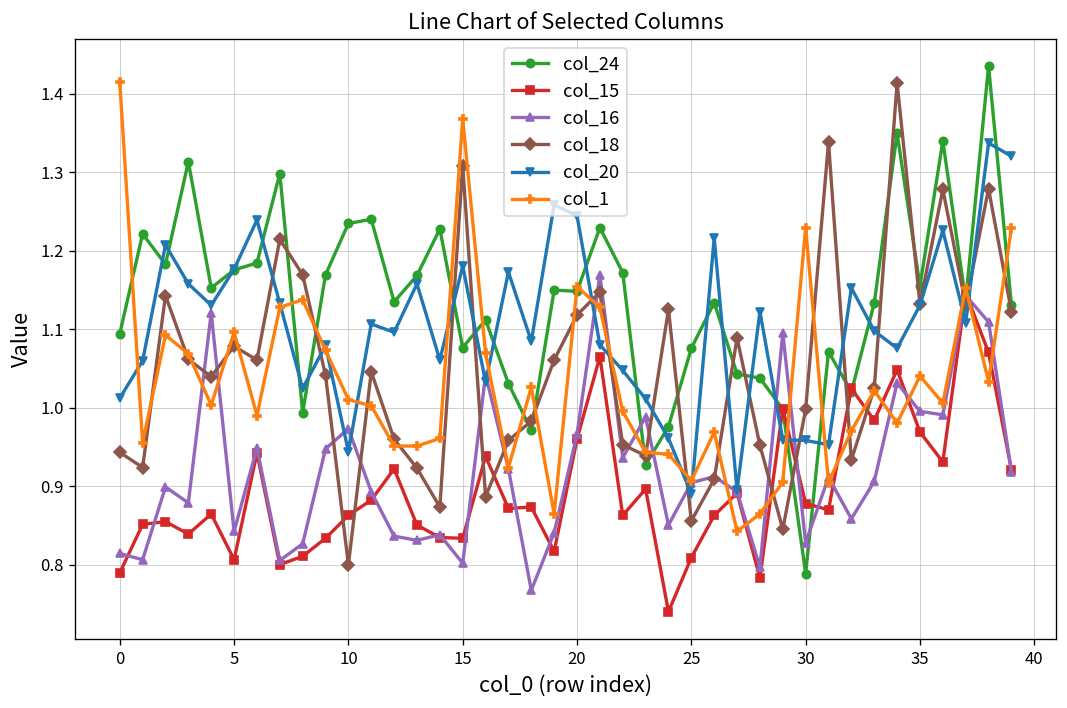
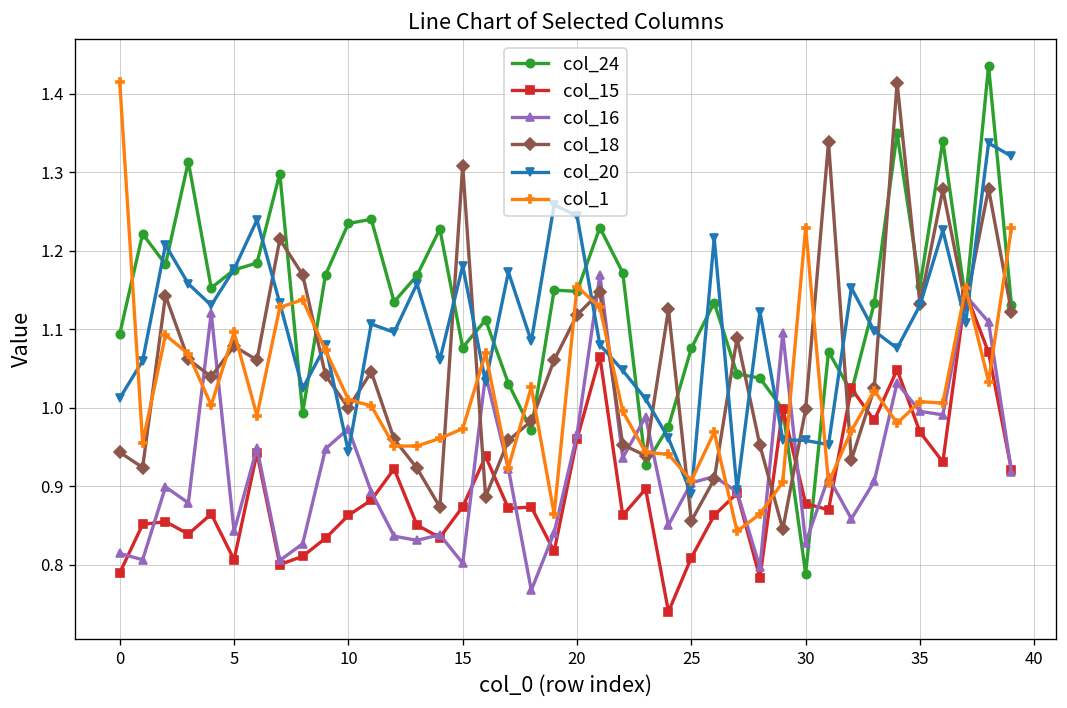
  {
    "col_24": {
      "0": 1.09,
      "10": 1.23,
      "15": 1.08,
      "20": 1.15,
      "25": 1.08,
      "30": 0.79,
      "35": 1.16
    },
    "col_15": {
      "0": 0.79,
      "5": 0.81,
      "10": 0.86,
-     "15": 0.83,
+     "15": 0.87,
      "20": 0.96,
      "25": 0.81,
      "30": 0.88,
      "35": 0.97
    },
    "col_16": {
      "0": 0.81,
      "5": 0.84,
      "10": 0.97,
      "15": 0.80,
      "20": 0.97,
      "30": 0.83,
      "35": 1.00
    },
    "col_18": {
      "0": 0.94,
      "5": 1.08,
-     "10": 0.8,
+     "10": 1.0,
      "15": 1.31,
      "20": 1.12,
      "25": 0.86,
      "30": 1.0
    },
    "col_20": {
      "0": 1.01,
      "10": 0.94,
      "15": 1.18,
      "20": 1.24,
      "25": 0.89,
      "30": 0.96
    },
    "col_1": {
      "5": 1.10,
      "10": 1.01,
-     "15": 1.37,
+     "15": 0.97,
      "20": 1.15,
      "30": 1.23,
-     "35": 1.04
+     "35": 1.01
    }
  }
